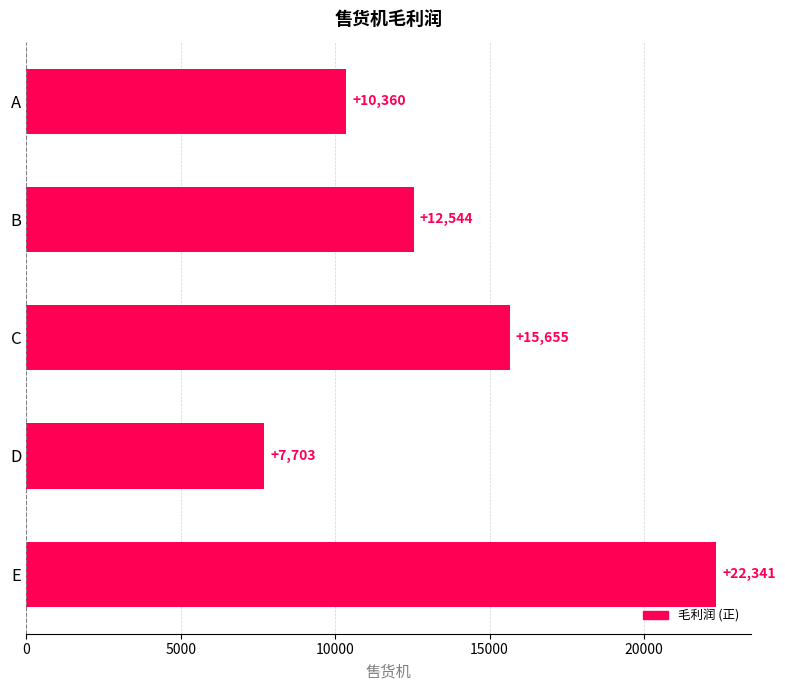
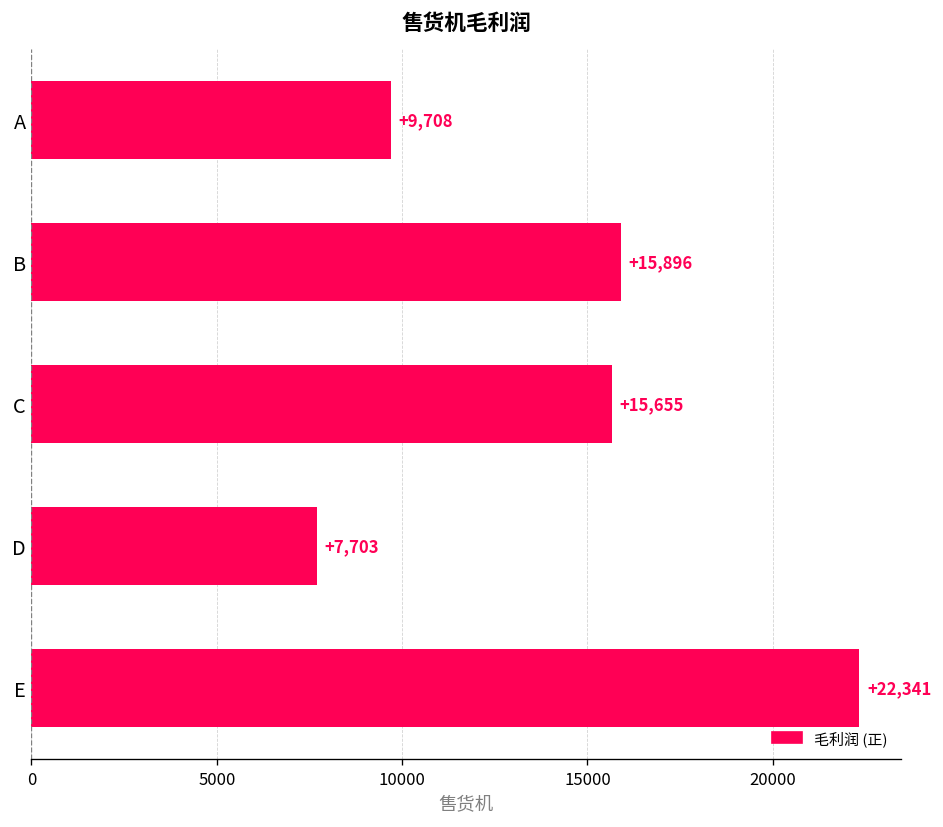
  {
-   "A": "+10,360",
-   "B": "+12,544",
+   "A": "+9,708",
+   "B": "+15,896",
    "C": "+15,655",
    "D": "+7,703",
    "E": "+22,341"
  }
